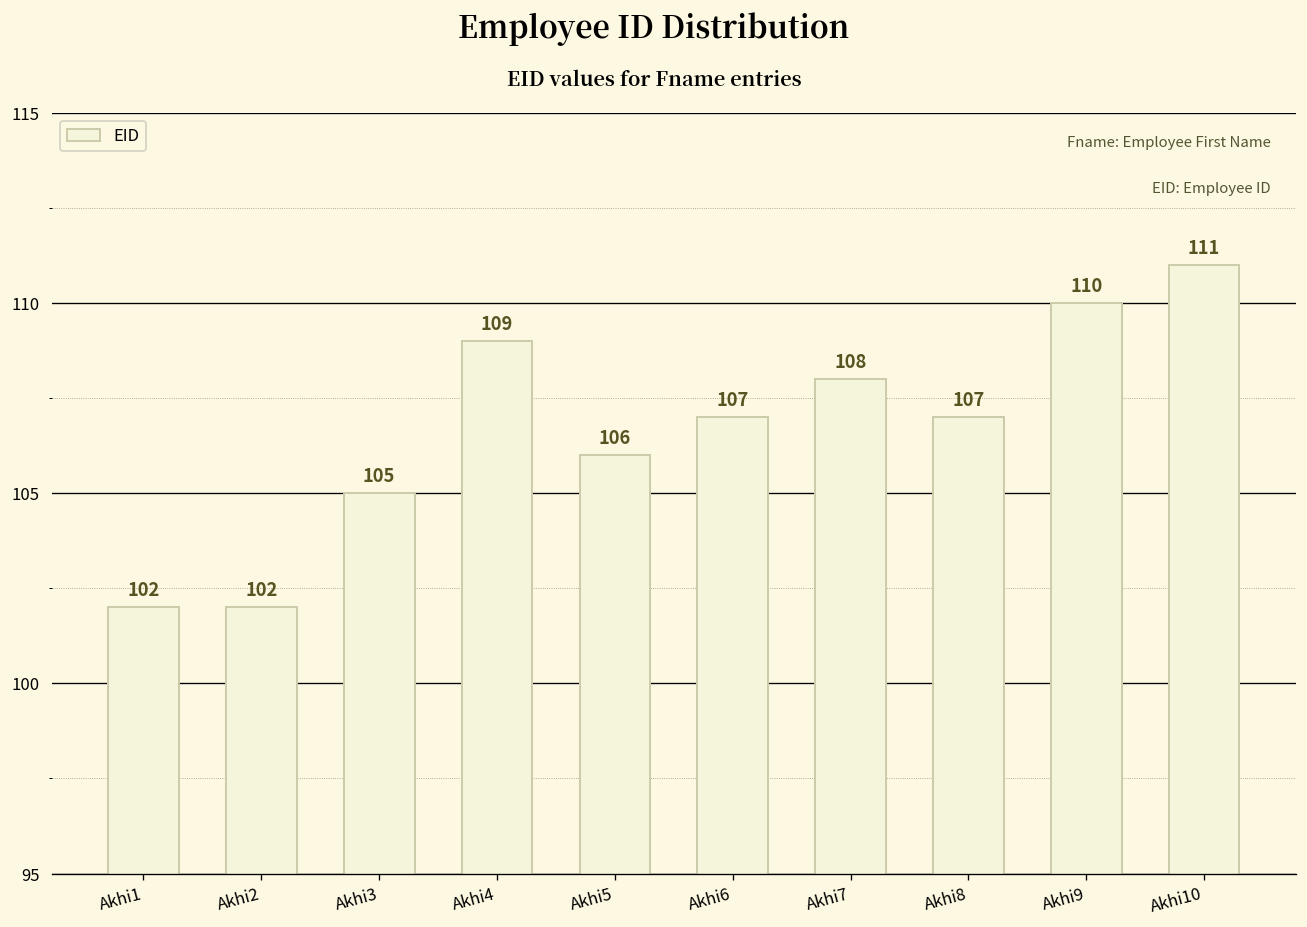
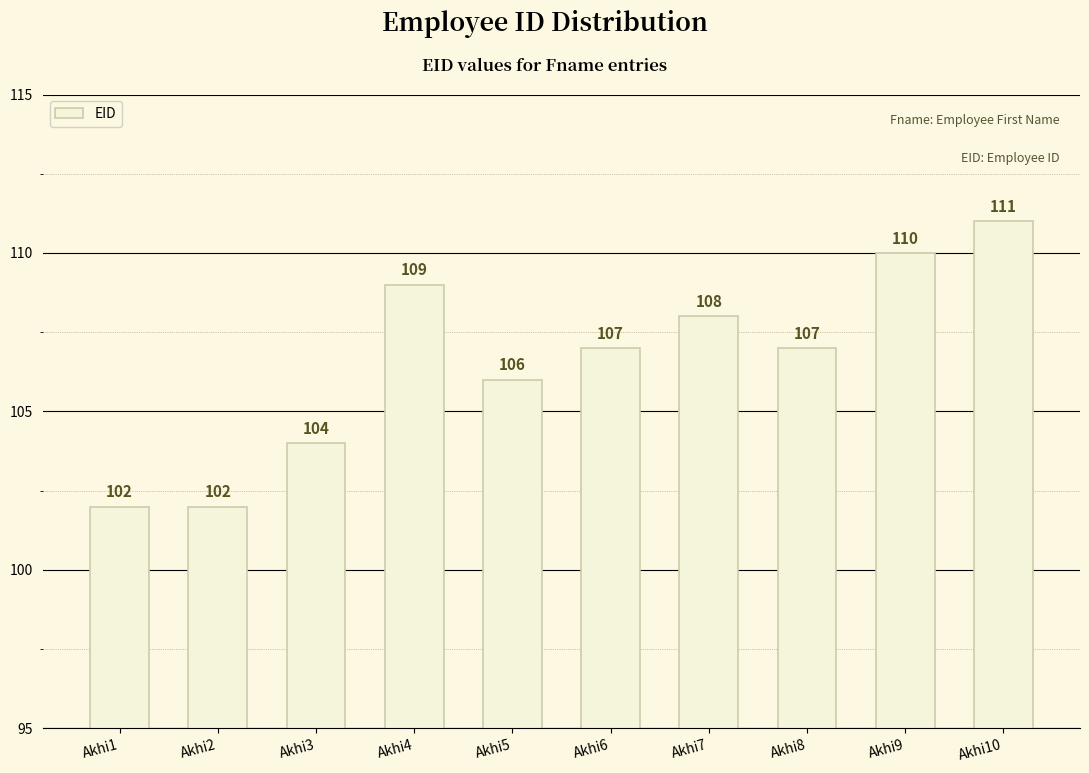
  {
    "Akhi1": 102,
    "Akhi2": 102,
-   "Akhi3": 105,
+   "Akhi3": 104,
    "Akhi4": 109,
    "Akhi5": 106,
    "Akhi6": 107,
    "Akhi7": 108,
    "Akhi8": 107,
    "Akhi9": 110,
    "Akhi10": 111
  }
